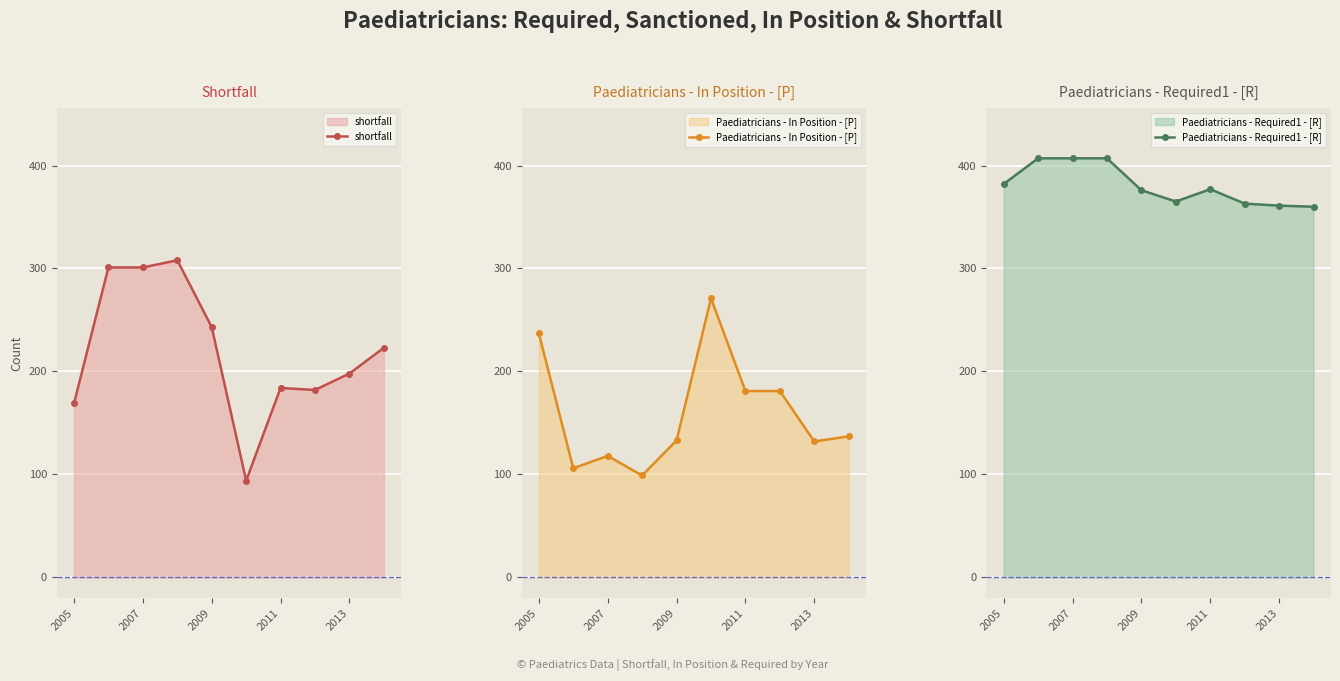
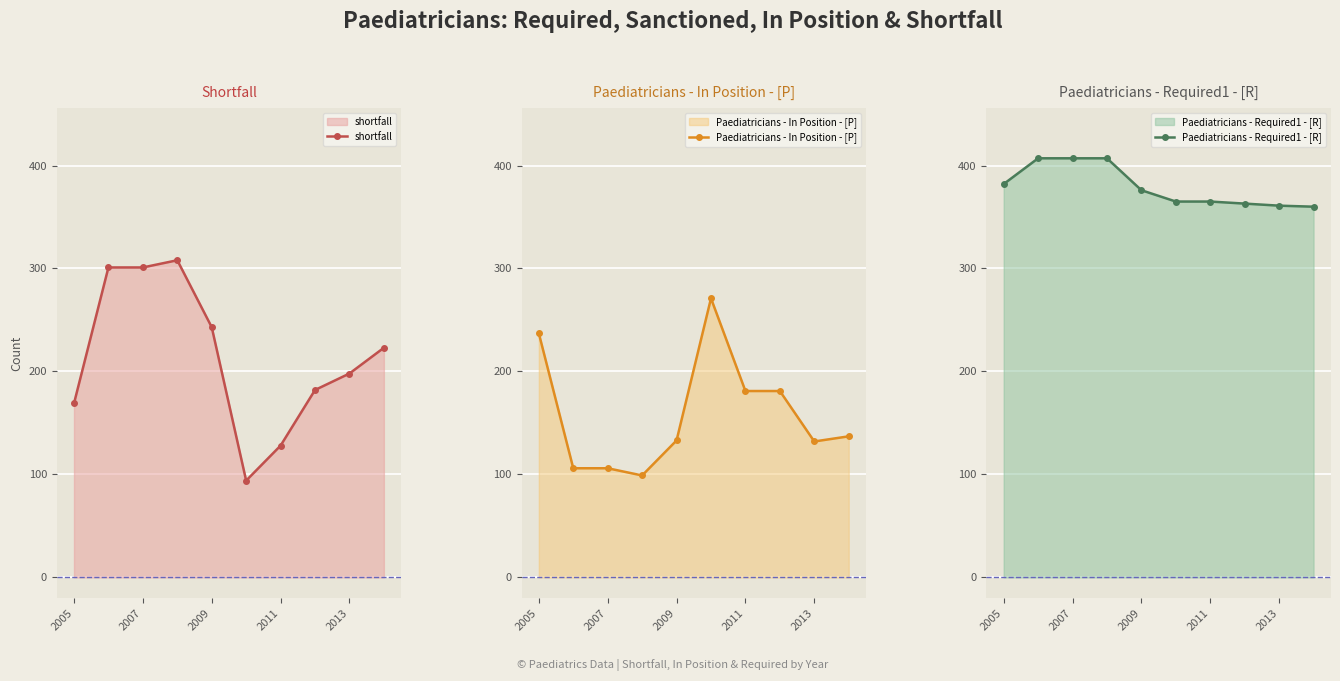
  {
    "Shortfall": {
      "2005": 169,
      "2007": 301,
      "2009": 243,
-     "2011": 184,
+     "2011": 128,
      "2013": 198
    },
    "Paediatricians - In Position - [P]": {
      "2005": 237,
-     "2007": 118,
+     "2007": 106,
      "2009": 133,
      "2011": 181,
      "2013": 132
    },
    "Paediatricians - Required1 - [R]": {
      "2005": 382,
      "2007": 407,
      "2009": 376,
-     "2011": 377,
+     "2011": 365,
      "2013": 361
    }
  }
